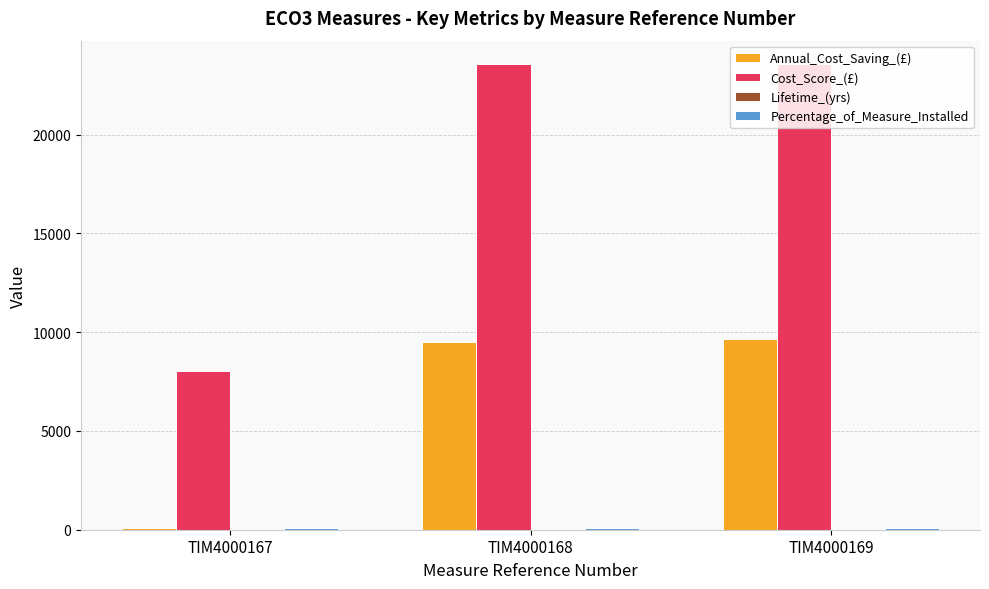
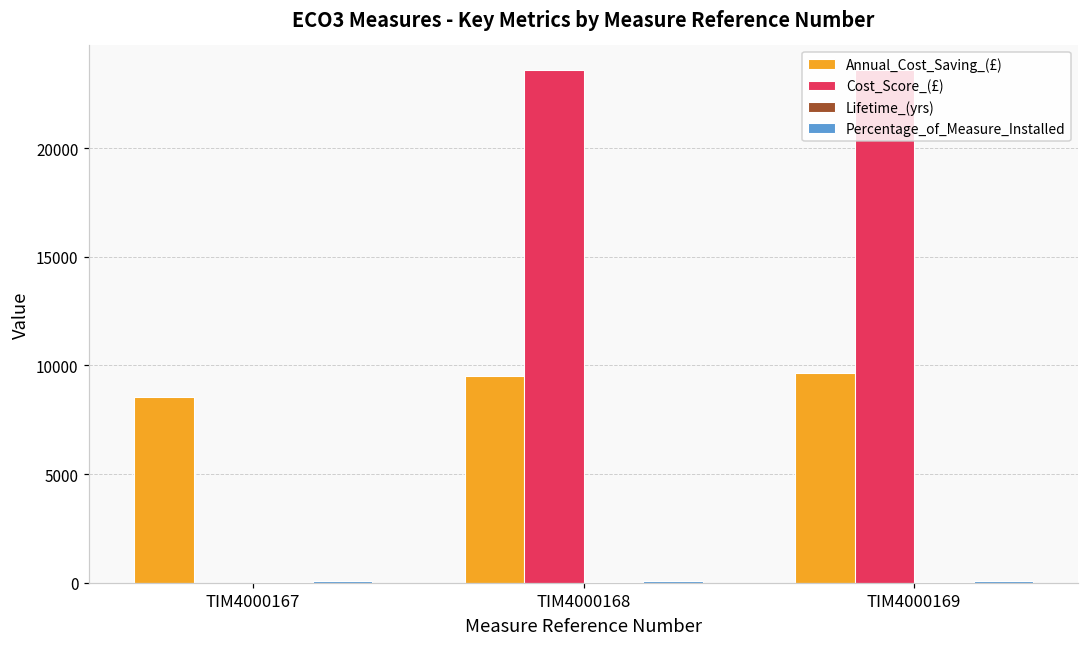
  {
    "Annual_Cost_Saving_(£)": {
-     "TIM4000167": 100,
+     "TIM4000167": 8500,
      "TIM4000168": 9500,
      "TIM4000169": 9700
    },
    "Cost_Score_(£)": {
-     "TIM4000167": 8000,
+     "TIM4000167": 0,
      "TIM4000168": 23600
    }
  }
